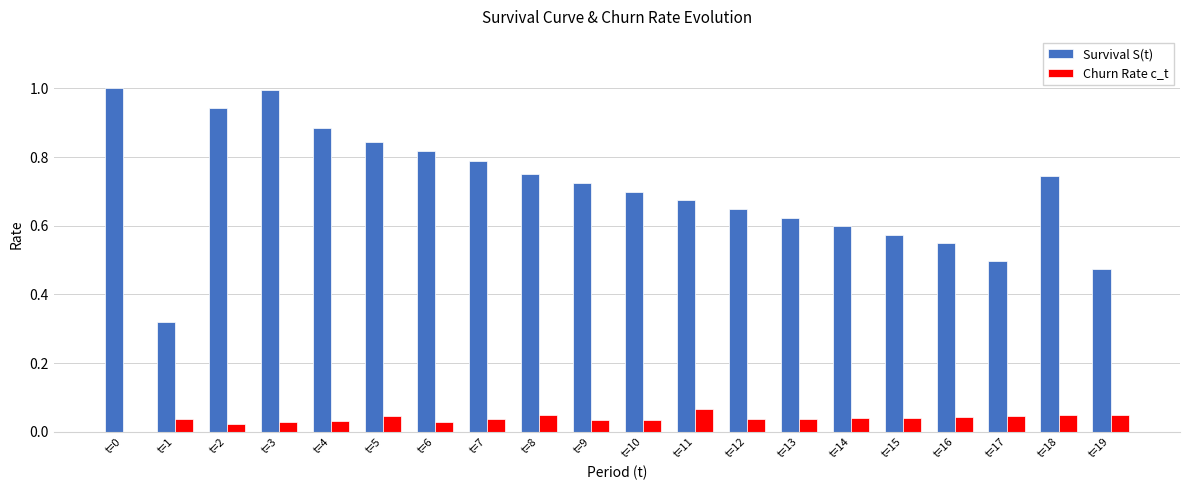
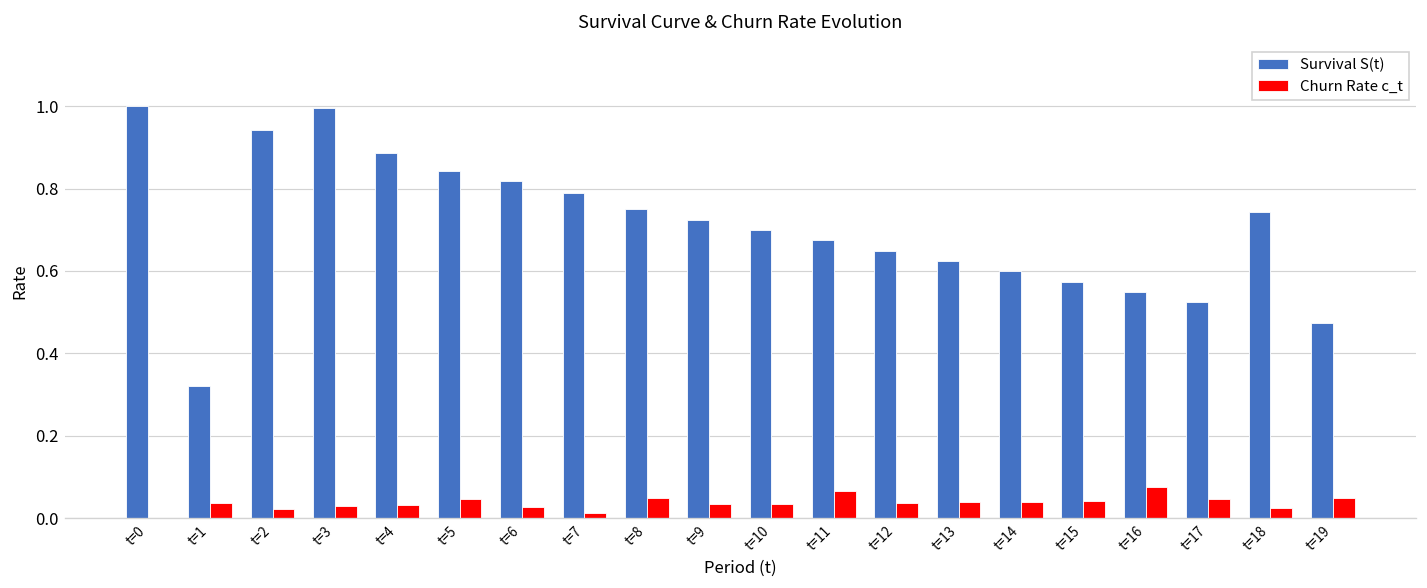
  {
    "Survival S(t)": {
      "t=0": 1.00,
      "t=1": 0.32,
      "t=2": 0.94,
      "t=3": 1.00,
      "t=4": 0.89,
      "t=5": 0.84,
      "t=6": 0.82,
      "t=7": 0.79,
      "t=8": 0.75,
      "t=9": 0.72,
      "t=10": 0.70,
      "t=11": 0.67,
      "t=12": 0.65,
      "t=13": 0.62,
      "t=14": 0.60,
      "t=15": 0.57,
      "t=16": 0.55,
-     "t=17": 0.50,
+     "t=17": 0.52,
      "t=18": 0.74,
      "t=19": 0.47
    },
    "Churn Rate c_t": {
      "t=0": 0.00,
      "t=1": 0.04,
      "t=2": 0.02,
      "t=3": 0.03,
      "t=4": 0.03,
      "t=5": 0.05,
      "t=6": 0.03,
-     "t=7": 0.04,
+     "t=7": 0.01,
      "t=8": 0.05,
      "t=9": 0.03,
      "t=10": 0.03,
      "t=11": 0.07,
      "t=12": 0.04,
      "t=13": 0.04,
      "t=14": 0.04,
      "t=15": 0.04,
-     "t=16": 0.04,
+     "t=16": 0.07,
      "t=17": 0.05,
-     "t=18": 0.05,
+     "t=18": 0.02,
      "t=19": 0.05
    }
  }
